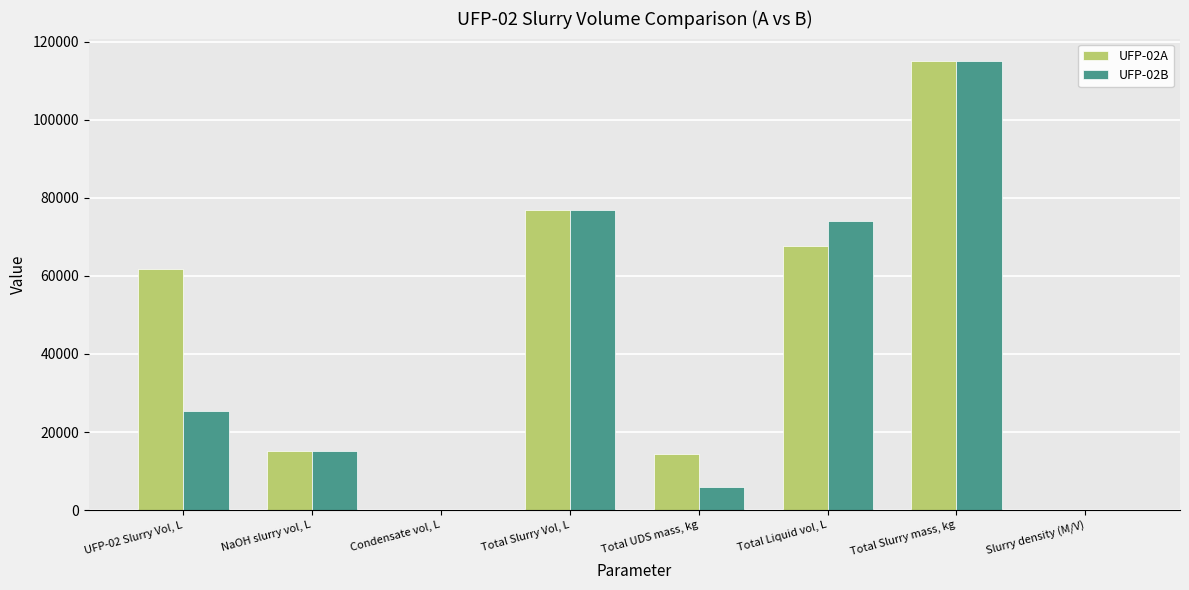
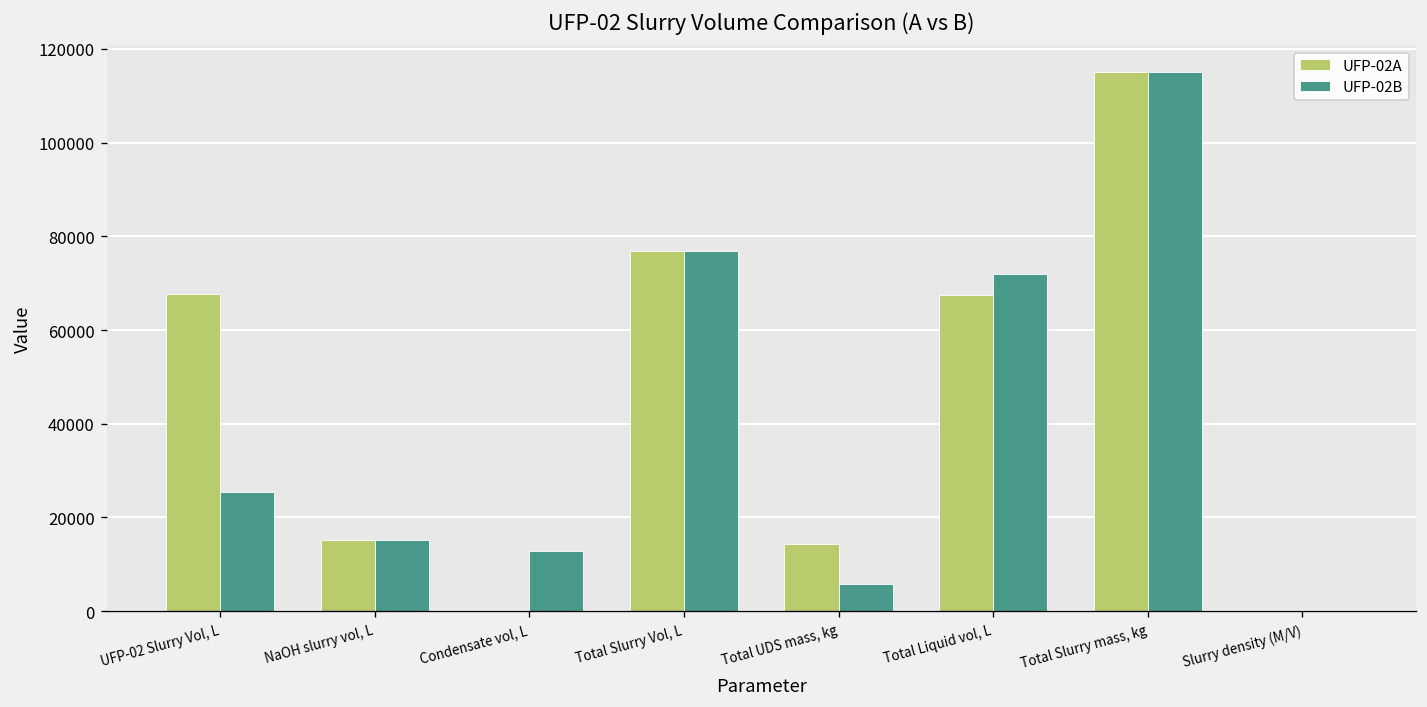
  {
    "UFP-02A": {
-     "UFP-02 Slurry Vol, L": 62000,
+     "UFP-02 Slurry Vol, L": 68000,
      "NaOH slurry vol, L": 15000,
      "Condensate vol, L": 0,
      "Total Slurry Vol, L": 77000,
      "Total UDS mass, kg": 14000,
      "Total Liquid vol, L": 68000,
      "Total Slurry mass, kg": 115000
    },
    "UFP-02B": {
      "UFP-02 Slurry Vol, L": 25000,
      "NaOH slurry vol, L": 15000,
-     "Condensate vol, L": 0,
+     "Condensate vol, L": 13000,
      "Total Slurry Vol, L": 77000,
      "Total UDS mass, kg": 6000,
-     "Total Liquid vol, L": 74000,
+     "Total Liquid vol, L": 72000,
      "Total Slurry mass, kg": 115000
    }
  }
